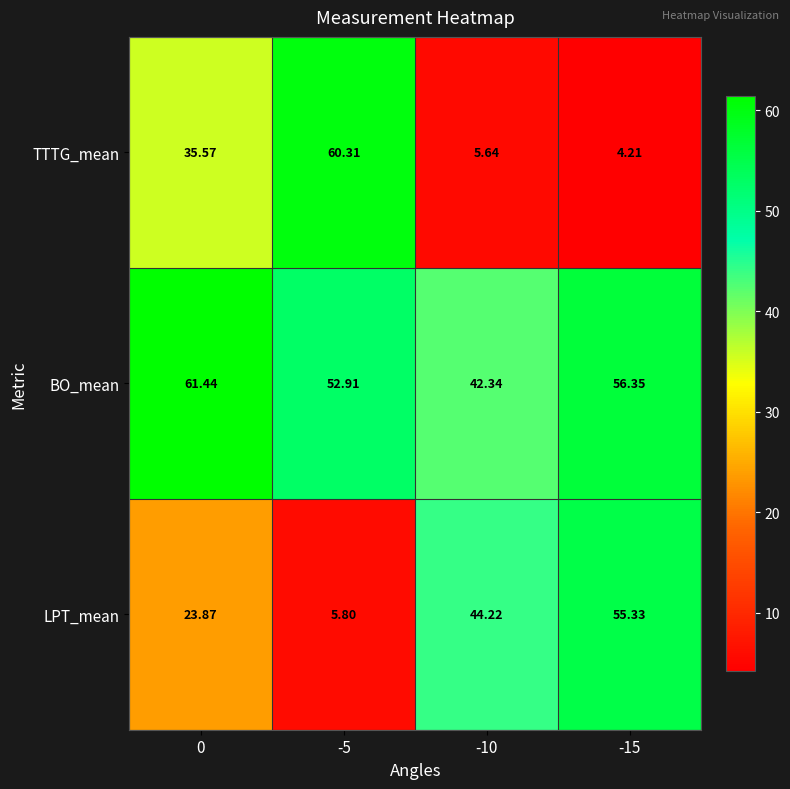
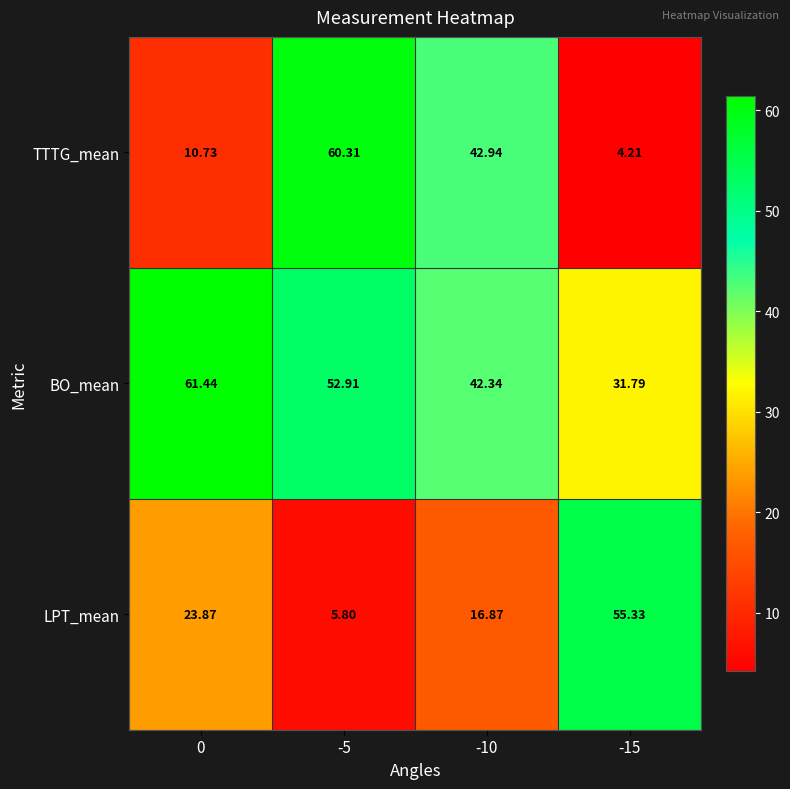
  {
    "TTTG_mean": {
-     "0": 35.57,
+     "0": 10.73,
      "-5": 60.31,
-     "-10": 5.64,
+     "-10": 42.94,
      "-15": 4.21
    },
    "BO_mean": {
      "0": 61.44,
      "-5": 52.91,
      "-10": 42.34,
-     "-15": 56.35
+     "-15": 31.79
    },
    "LPT_mean": {
      "0": 23.87,
      "-5": 5.80,
-     "-10": 44.22,
+     "-10": 16.87,
      "-15": 55.33
    }
  }
